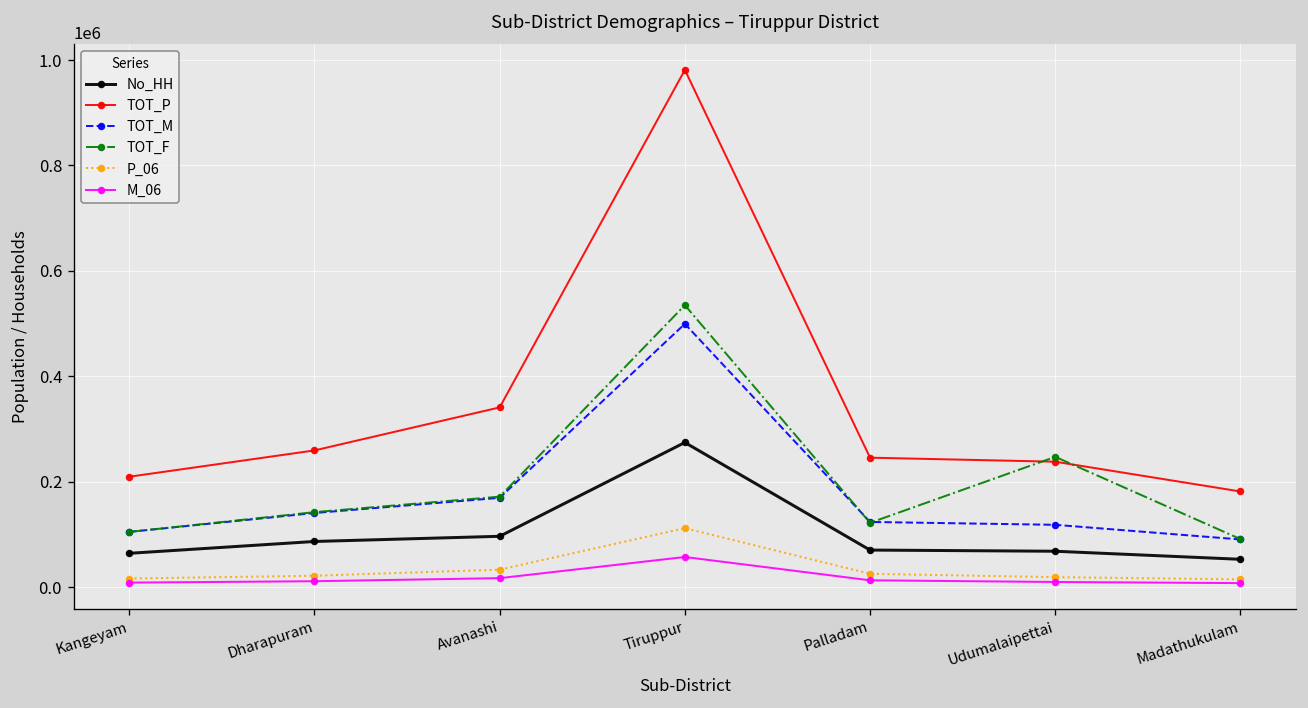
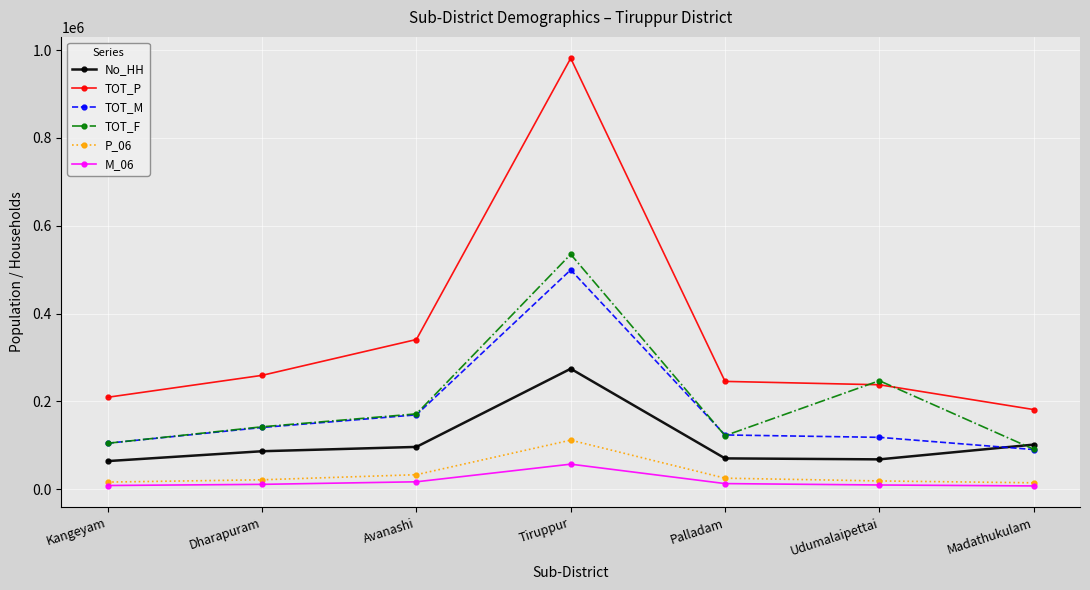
  {
    "No_HH": {
      "Kangeyam": 60000,
      "Dharapuram": 90000,
      "Avanashi": 100000,
      "Tiruppur": 270000,
      "Palladam": 70000,
      "Udumalaipettai": 70000,
-     "Madathukulam": 50000
+     "Madathukulam": 100000
    },
    "TOT_P": {
      "Kangeyam": 210000,
      "Dharapuram": 260000,
      "Avanashi": 340000,
      "Tiruppur": 980000,
      "Palladam": 250000,
      "Udumalaipettai": 240000,
      "Madathukulam": 180000
    },
    "TOT_M": {
      "Tiruppur": 500000,
      "Udumalaipettai": 120000
    },
    "TOT_F": {
      "Tiruppur": 530000,
      "Udumalaipettai": 250000
    },
    "P_06": {
      "Kangeyam": 20000,
      "Dharapuram": 20000,
      "Avanashi": 30000,
      "Tiruppur": 110000,
      "Palladam": 30000,
      "Udumalaipettai": 20000,
      "Madathukulam": 10000
    },
    "M_06": {
      "Kangeyam": 10000,
      "Dharapuram": 10000,
      "Avanashi": 20000,
      "Tiruppur": 60000,
      "Palladam": 10000,
      "Udumalaipettai": 10000,
      "Madathukulam": 10000
    }
  }
